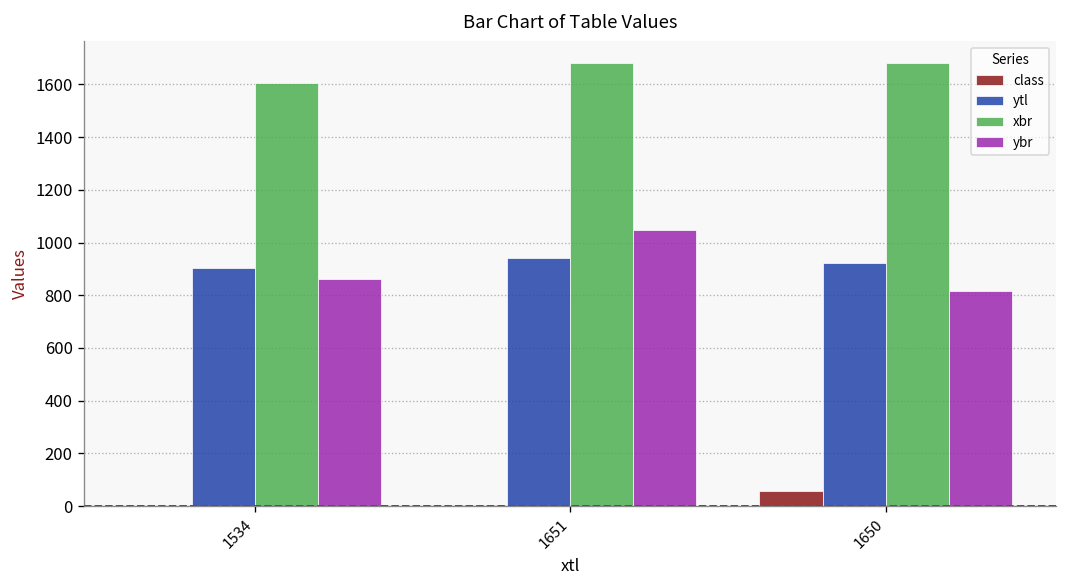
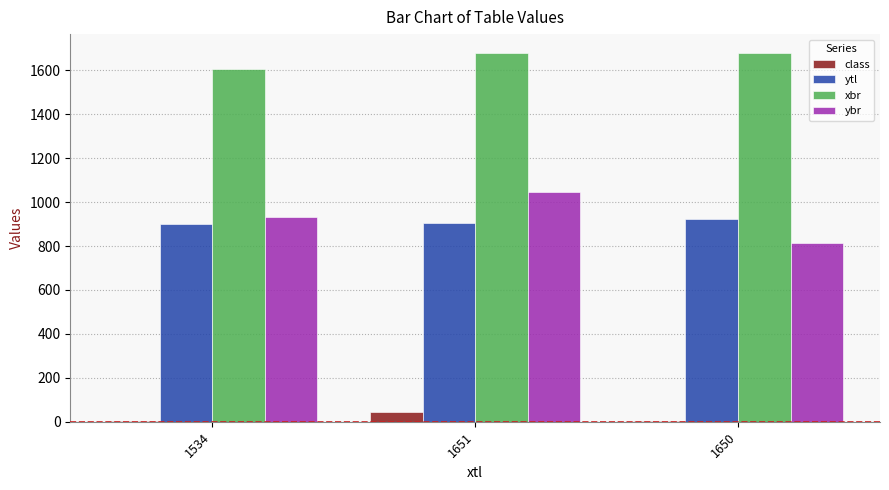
  {
    "class": {
-     "1651": 10,
-     "1650": 60
+     "1651": 50,
+     "1650": 0
    },
    "ytl": {
      "1534": 900,
-     "1651": 940,
+     "1651": 910,
      "1650": 920
    },
    "xbr": {
      "1534": 1610,
      "1651": 1680,
      "1650": 1680
    },
    "ybr": {
-     "1534": 860,
+     "1534": 930,
      "1651": 1050,
      "1650": 820
    }
  }
